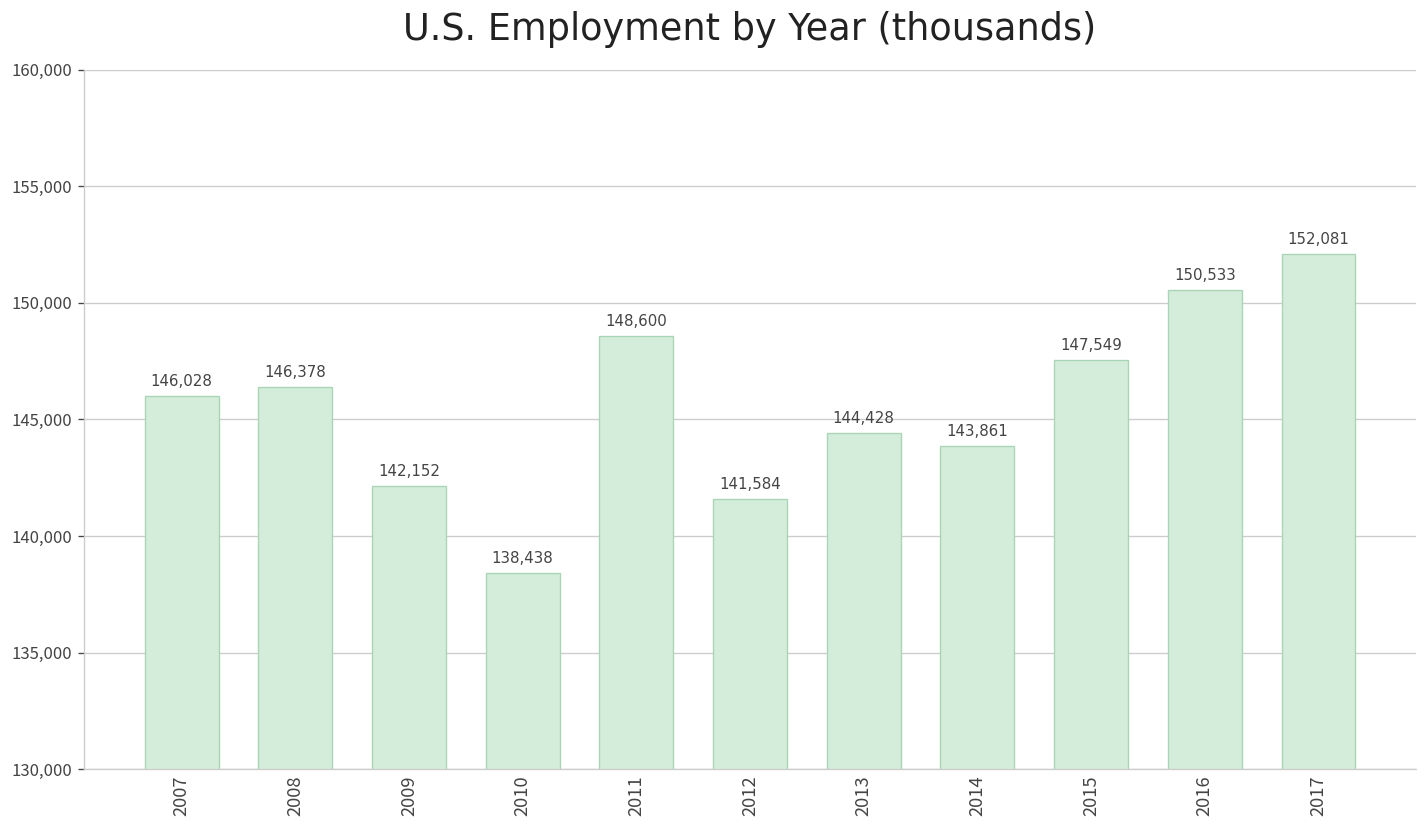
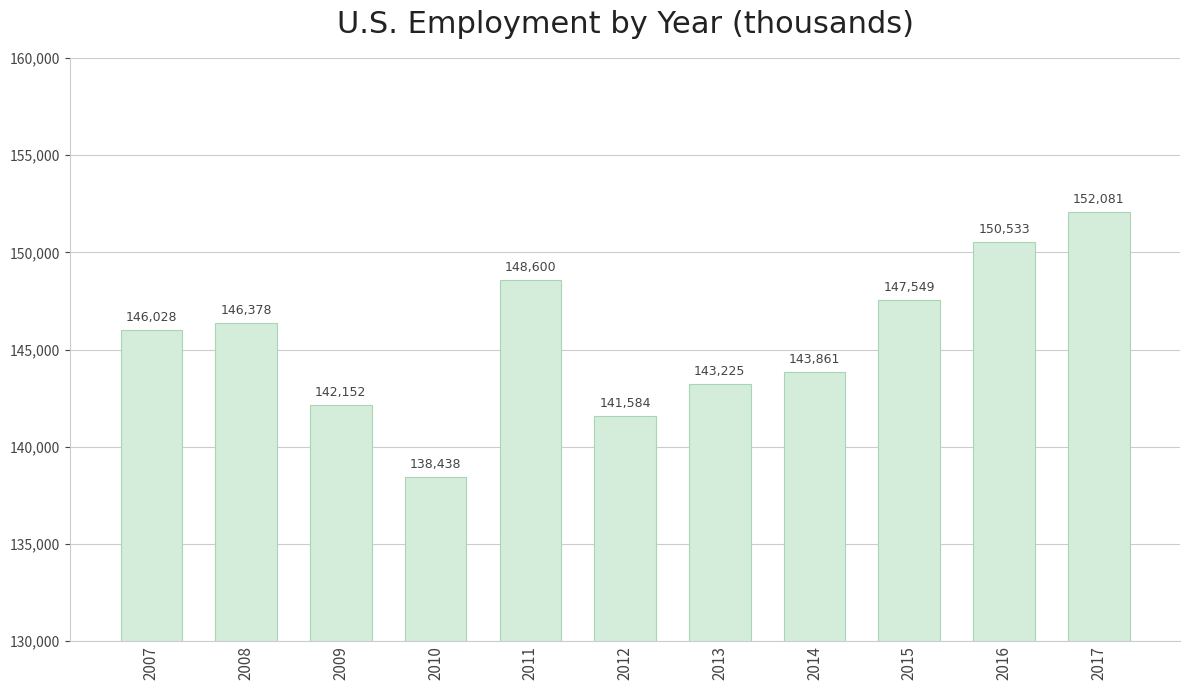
  {
    "2007": "146,028",
    "2008": "146,378",
    "2009": "142,152",
    "2010": "138,438",
    "2011": "148,600",
    "2012": "141,584",
-   "2013": "144,428",
+   "2013": "143,225",
    "2014": "143,861",
    "2015": "147,549",
    "2016": "150,533",
    "2017": "152,081"
  }
